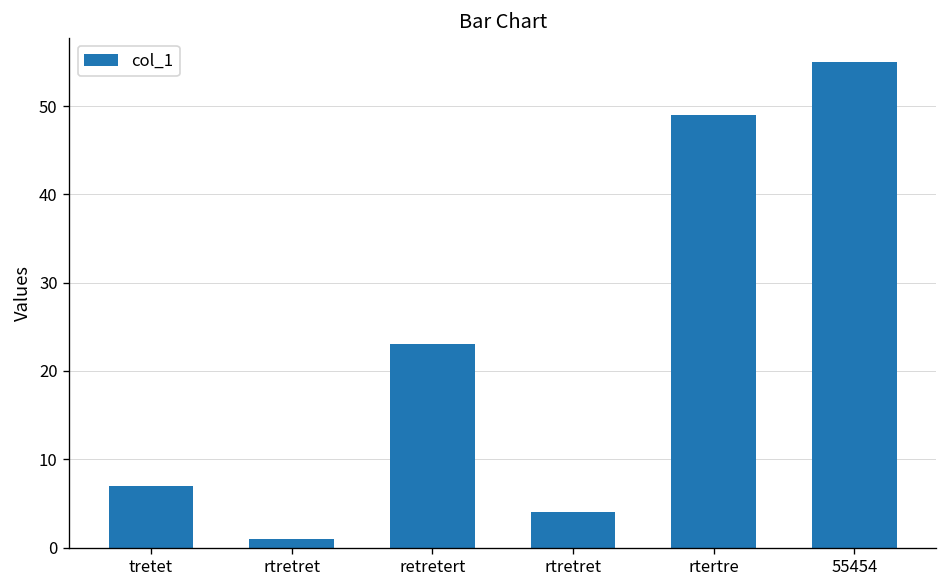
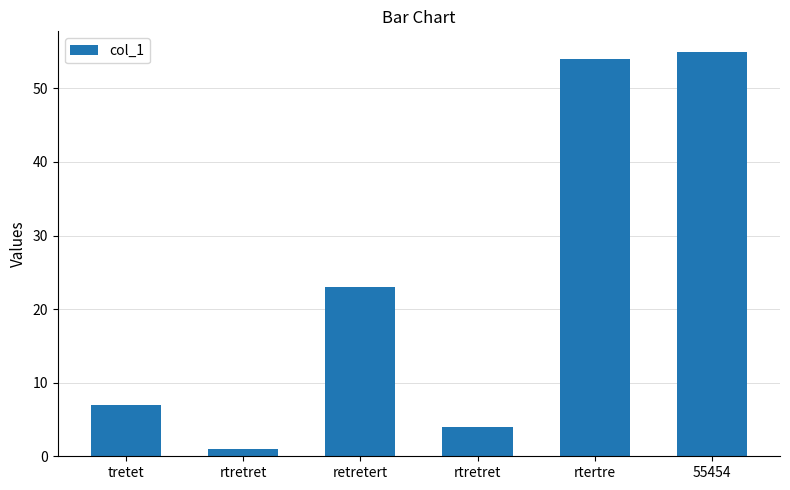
  {
    "tretet": 7,
    "retretert": 23,
-   "rtertre": 49,
+   "rtertre": 54,
    "55454": 55
  }
